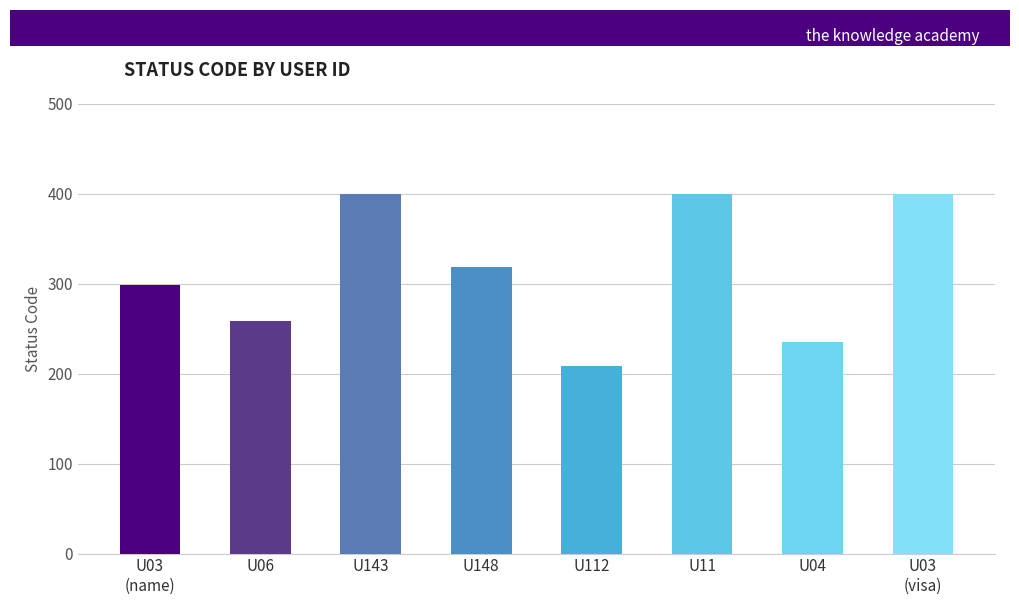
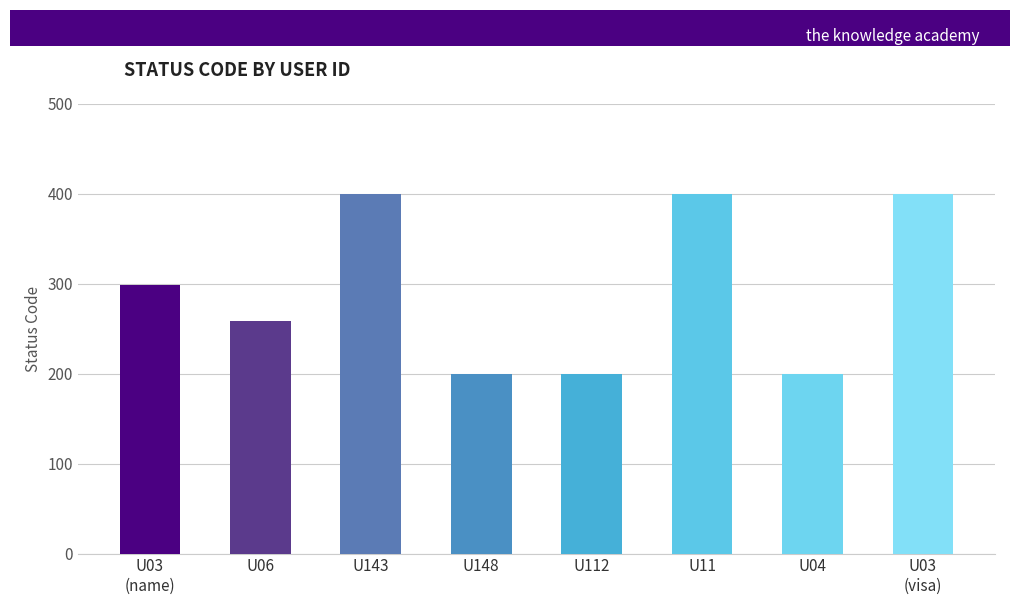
  {
    "U03 (name)": 300,
    "U06": 260,
    "U143": 400,
-   "U148": 320,
-   "U112": 210,
+   "U148": 200,
+   "U112": 200,
    "U11": 400,
-   "U04": 240,
+   "U04": 200,
    "U03 (visa)": 400
  }
